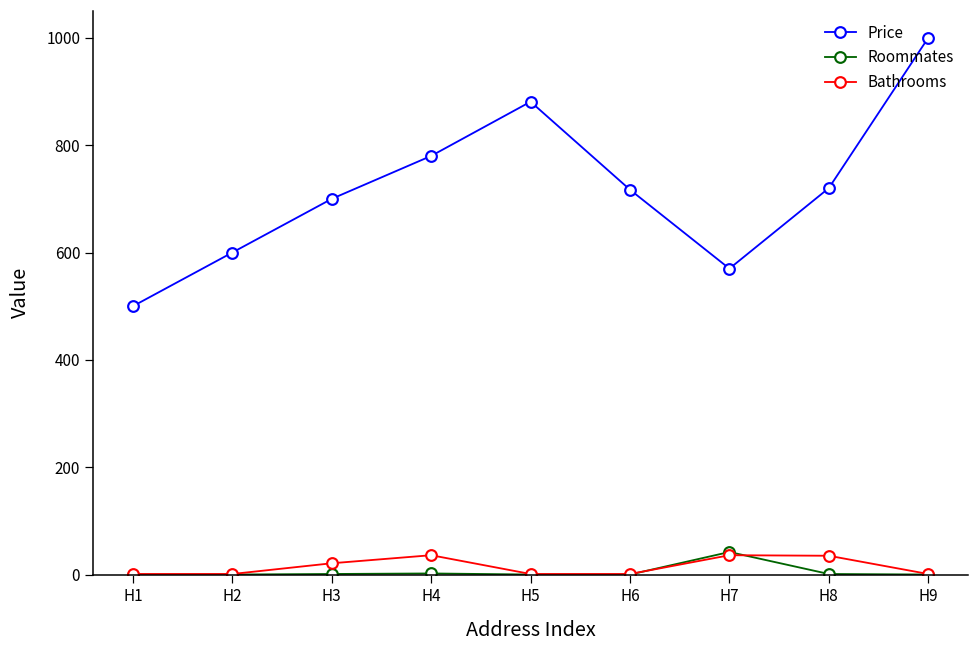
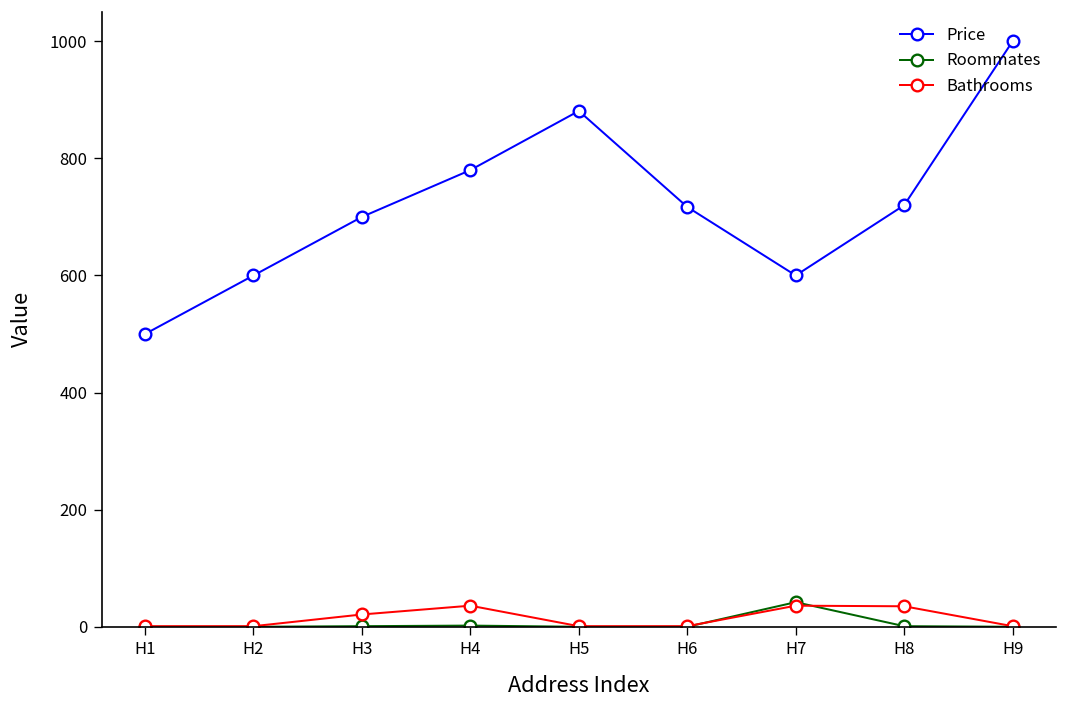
  {
    "Price": {
      "H1": 500,
      "H2": 600,
      "H3": 700,
      "H4": 780,
      "H5": 880,
      "H6": 720,
-     "H7": 570,
+     "H7": 600,
      "H8": 720,
      "H9": 1000
    },
    "Roommates": {
      "H3": 0,
      "H4": 0,
      "H7": 40,
      "H8": 0
    },
    "Bathrooms": {
      "H3": 20,
      "H4": 40,
      "H7": 40,
      "H8": 40
    }
  }
